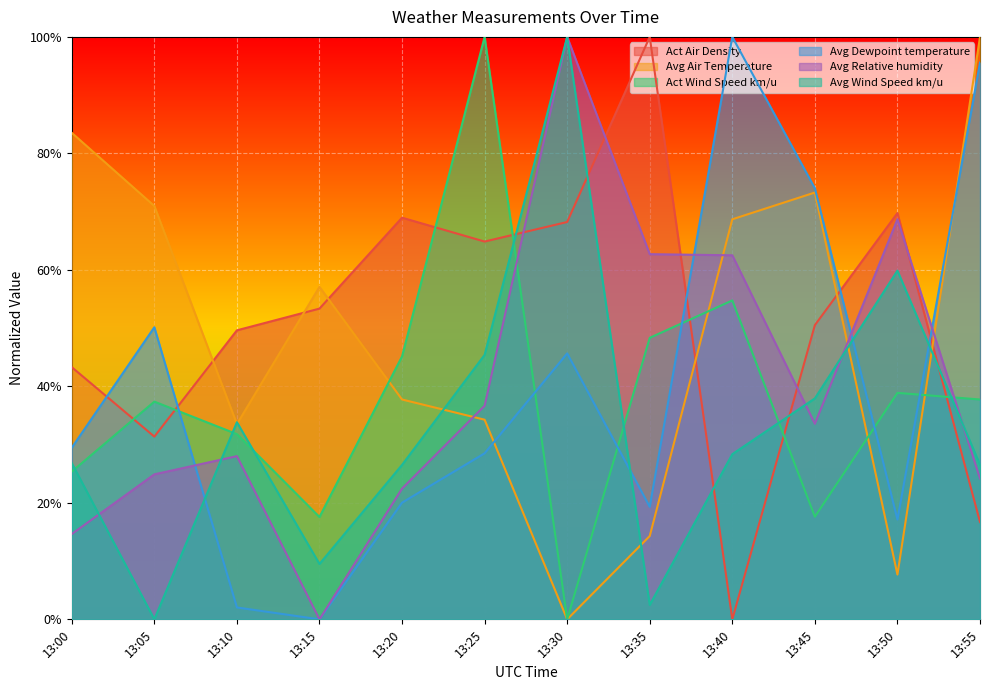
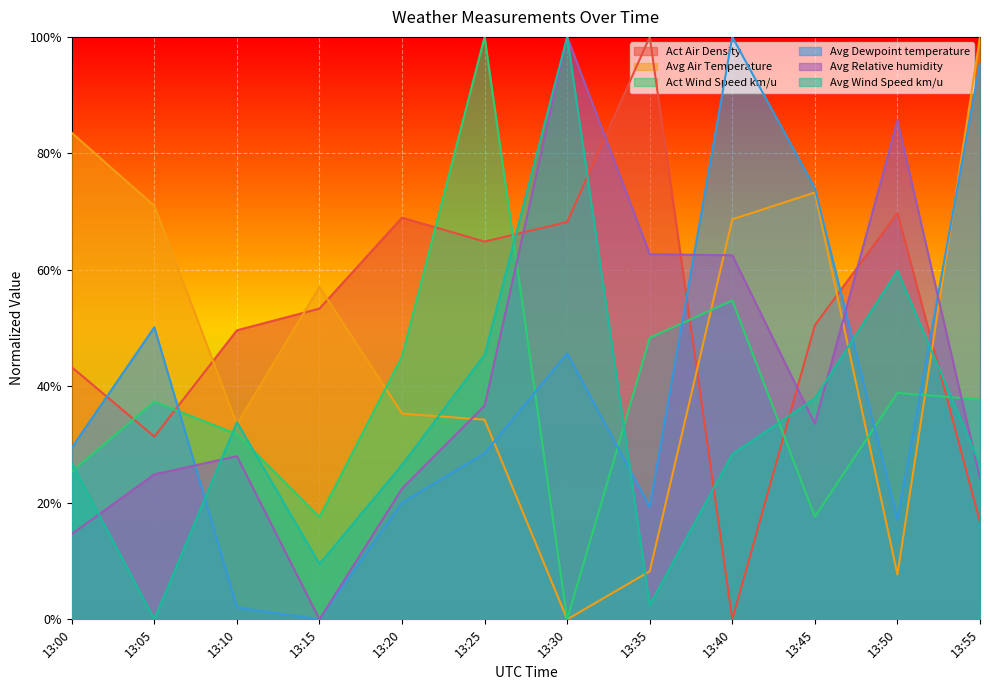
  {
    "Act Air Density": {
      "13:00": "43%",
      "13:05": "31%",
      "13:10": "50%",
      "13:15": "53%",
      "13:20": "69%",
      "13:25": "65%",
      "13:30": "68%",
      "13:35": "100%",
      "13:40": "0%",
      "13:45": "51%",
      "13:50": "70%",
      "13:55": "17%"
    },
    "Avg Air Temperature": {
      "13:00": "84%",
      "13:05": "71%",
      "13:15": "57%",
-     "13:20": "38%",
+     "13:20": "35%",
      "13:25": "34%",
-     "13:35": "14%",
+     "13:35": "8%",
      "13:40": "69%",
      "13:45": "73%",
      "13:50": "8%",
      "13:55": "100%"
    },
    "Avg Dewpoint temperature": {
      "13:00": "29%",
      "13:05": "50%",
      "13:10": "2%",
      "13:20": "20%",
      "13:25": "29%",
      "13:30": "46%",
      "13:35": "19%",
      "13:40": "100%",
      "13:45": "74%",
      "13:50": "17%",
      "13:55": "96%"
    },
    "Avg Relative humidity": {
      "13:00": "15%",
      "13:05": "25%",
      "13:10": "28%",
      "13:20": "22%",
      "13:25": "37%",
      "13:35": "63%",
      "13:40": "63%",
      "13:45": "34%",
-     "13:50": "69%",
+     "13:50": "86%",
      "13:55": "24%"
    }
  }
